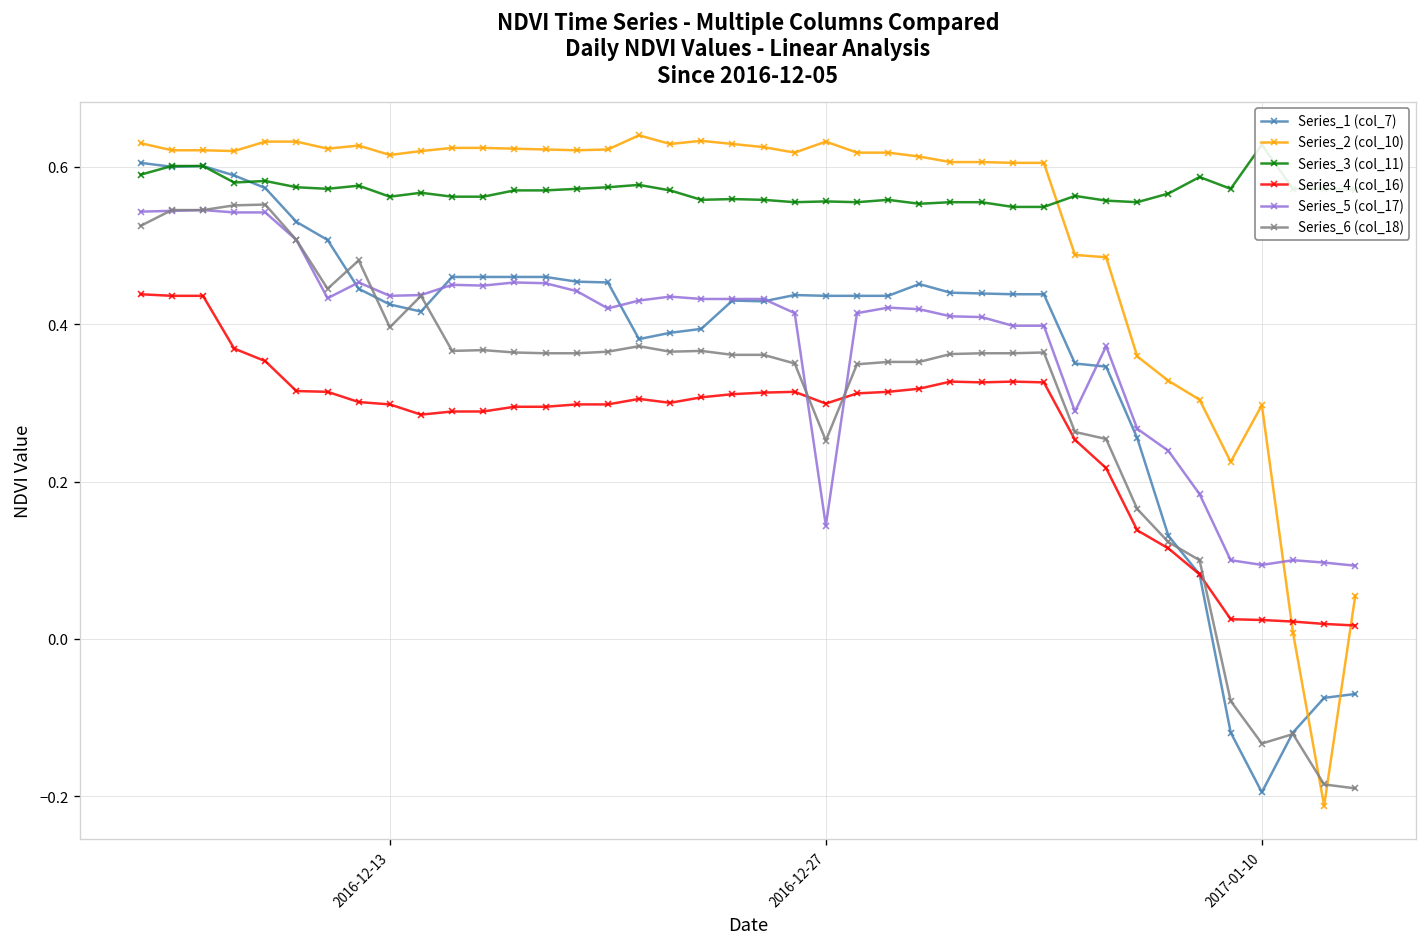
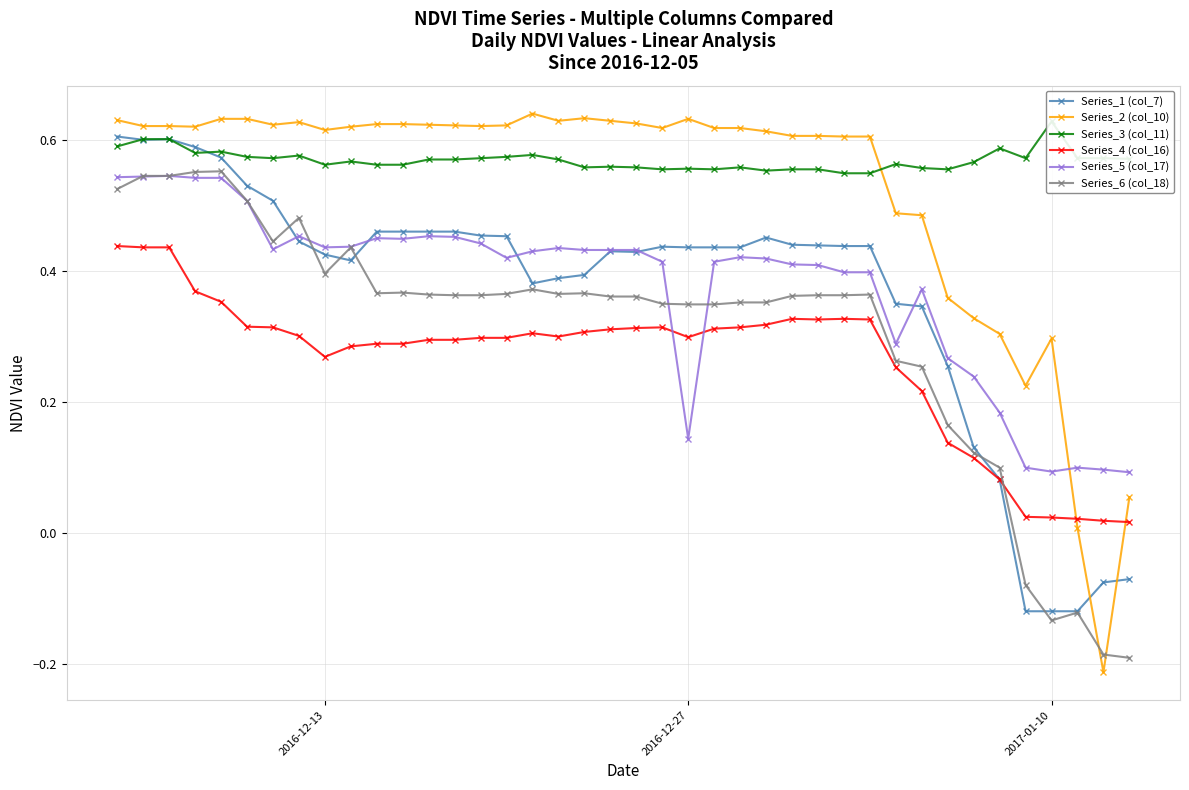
  {
    "Series_1 (col_7)": {
      "2016-12-13": 0.43,
      "2016-12-27": 0.44,
-     "2017-01-10": -0.20
+     "2017-01-10": -0.12
    },
    "Series_2 (col_10)": {
      "2016-12-13": 0.62,
      "2016-12-27": 0.63,
      "2017-01-10": 0.30
    },
    "Series_3 (col_11)": {
      "2016-12-13": 0.56,
      "2016-12-27": 0.56
    },
    "Series_4 (col_16)": {
-     "2016-12-13": 0.30,
+     "2016-12-13": 0.27,
      "2016-12-27": 0.30,
      "2017-01-10": 0.02
    },
    "Series_5 (col_17)": {
      "2016-12-13": 0.44,
      "2016-12-27": 0.14,
      "2017-01-10": 0.09
    },
    "Series_6 (col_18)": {
      "2016-12-13": 0.40,
-     "2016-12-27": 0.25,
+     "2016-12-27": 0.35,
      "2017-01-10": -0.13
    }
  }
